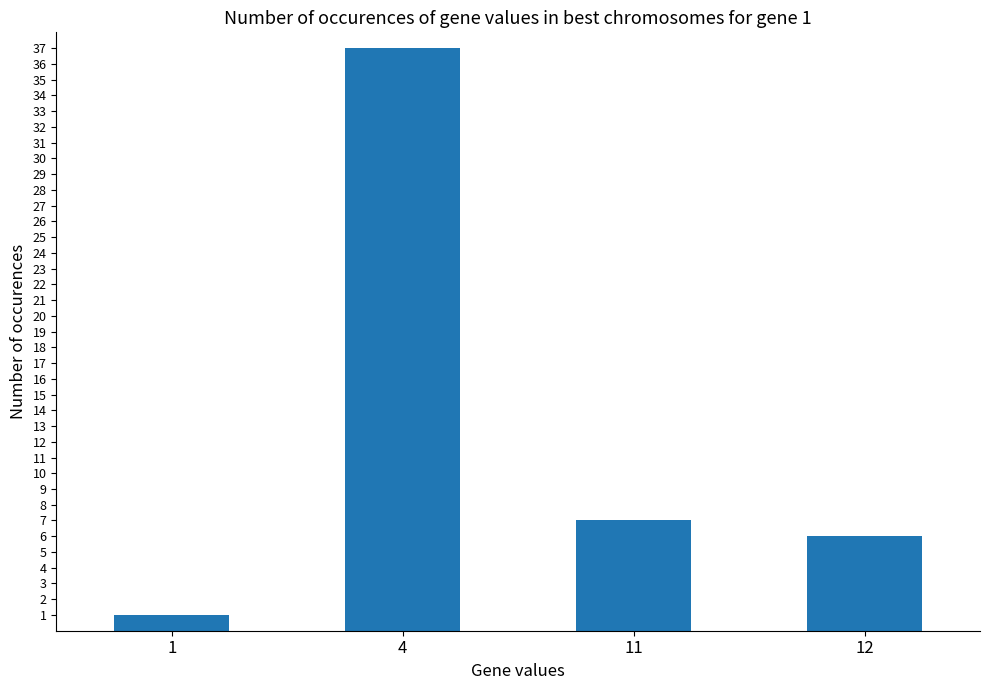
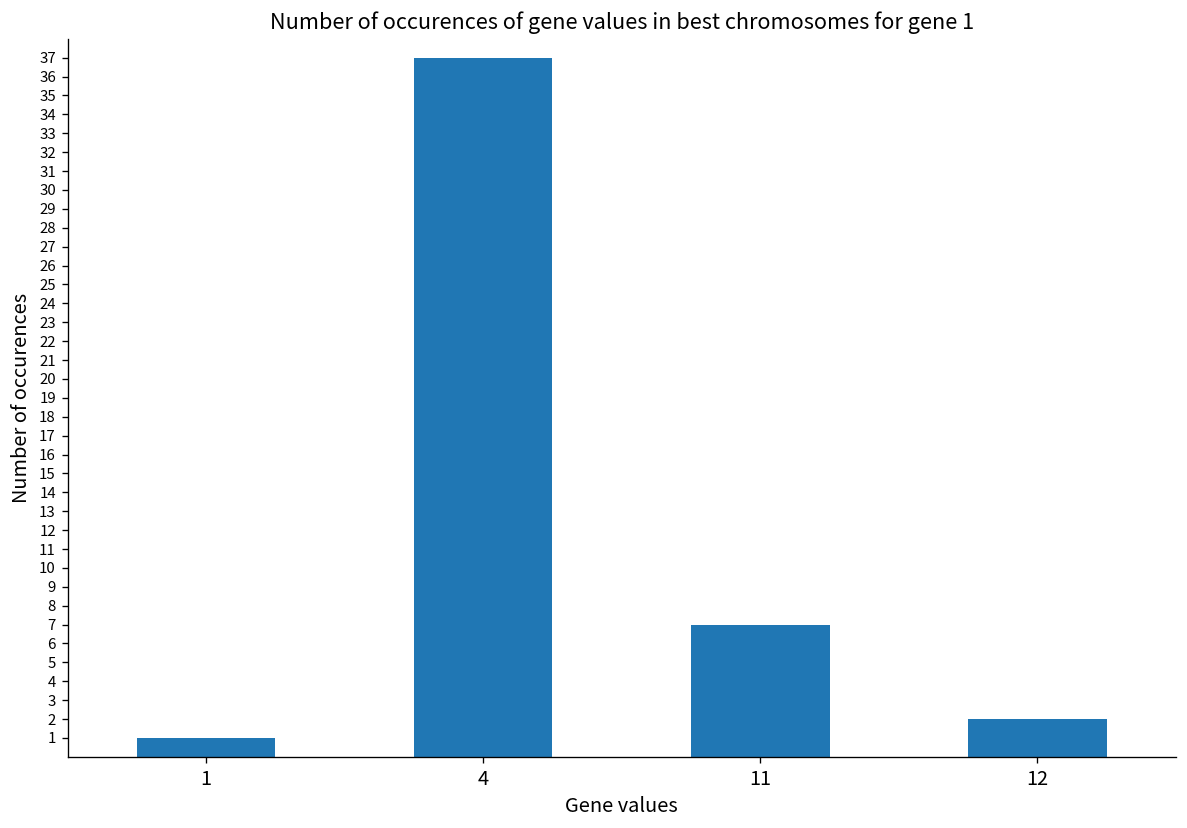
  {
    "1": 1,
    "4": 37,
    "11": 7,
-   "12": 6
+   "12": 2
  }
